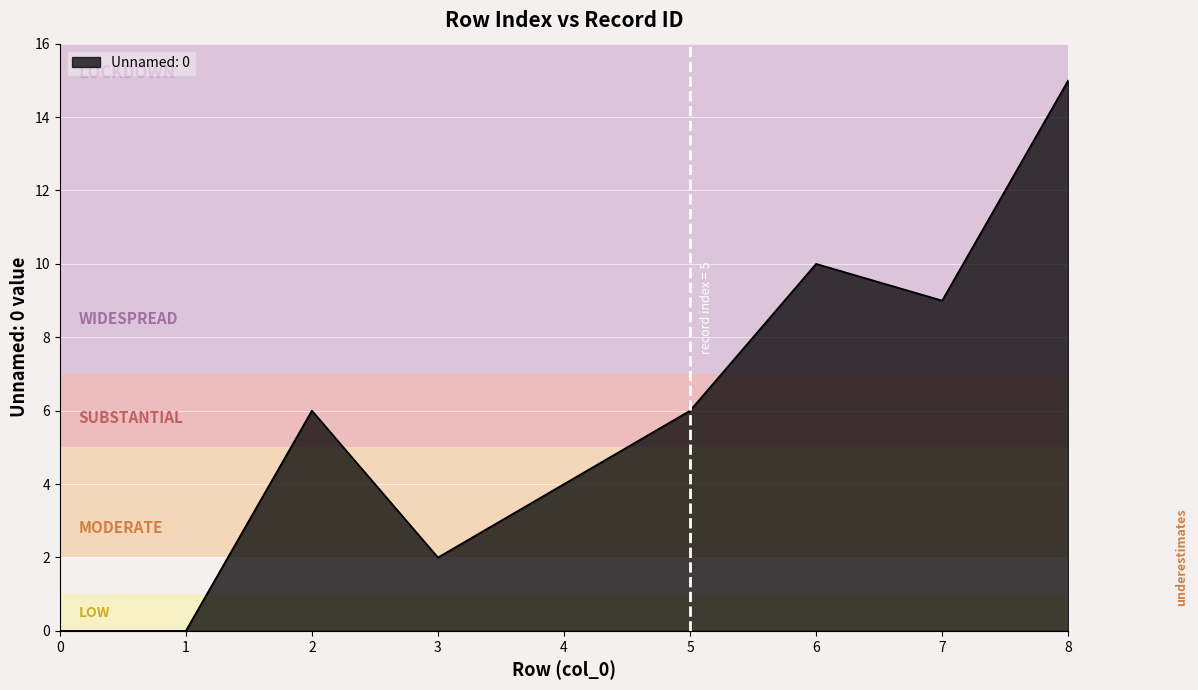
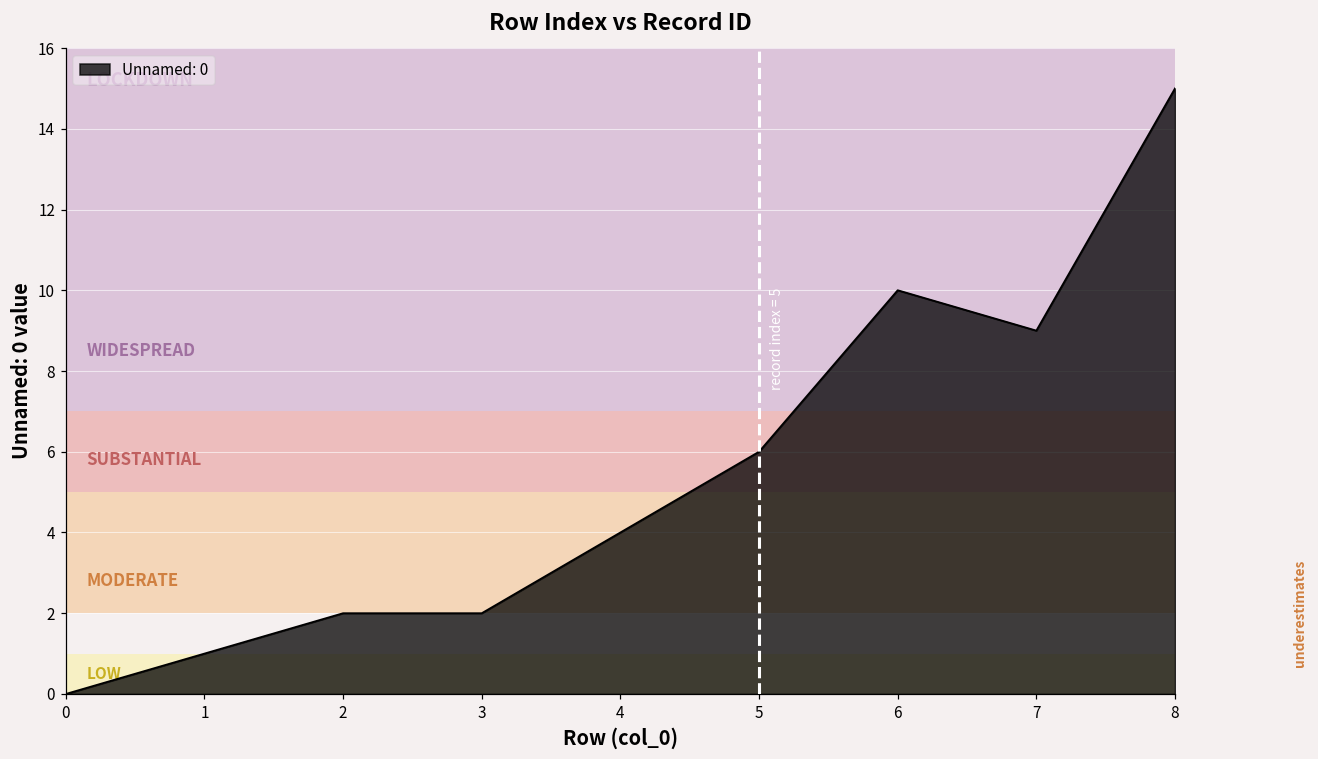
  {
    "0": 0,
-   "1": 0,
-   "2": 6,
+   "1": 1,
+   "2": 2,
    "3": 2,
    "4": 4,
    "5": 6,
    "6": 10,
    "7": 9,
    "8": 15
  }
